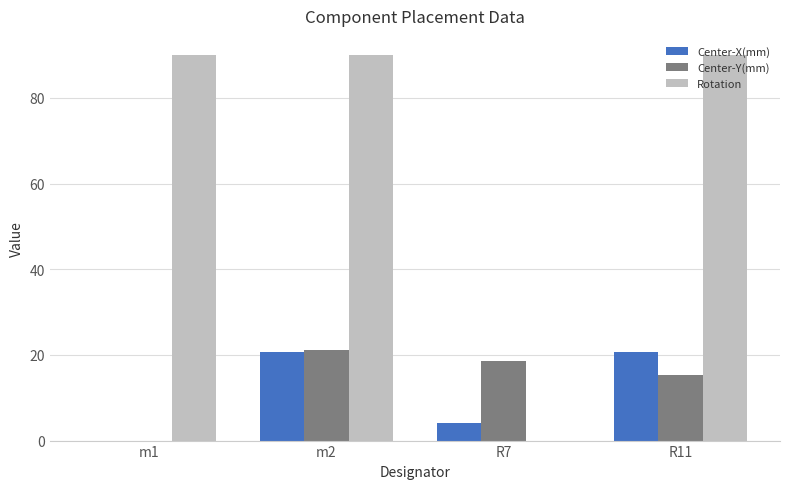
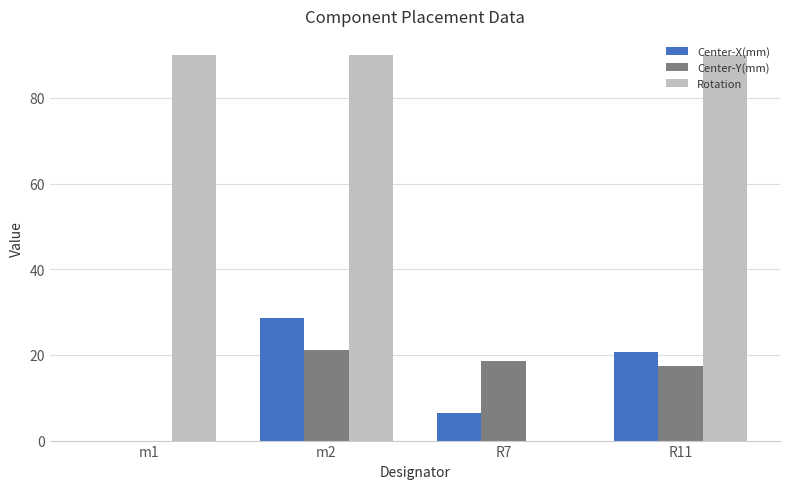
  {
    "Center-X(mm)": {
      "m1": 0,
-     "m2": 21,
-     "R7": 4,
+     "m2": 29,
+     "R7": 7,
      "R11": 21
    },
    "Center-Y(mm)": {
      "m1": 0,
      "m2": 21,
      "R7": 19,
-     "R11": 15
+     "R11": 17
    },
    "Rotation": {
      "m1": 90,
      "m2": 90,
      "R7": 0,
      "R11": 90
    }
  }
